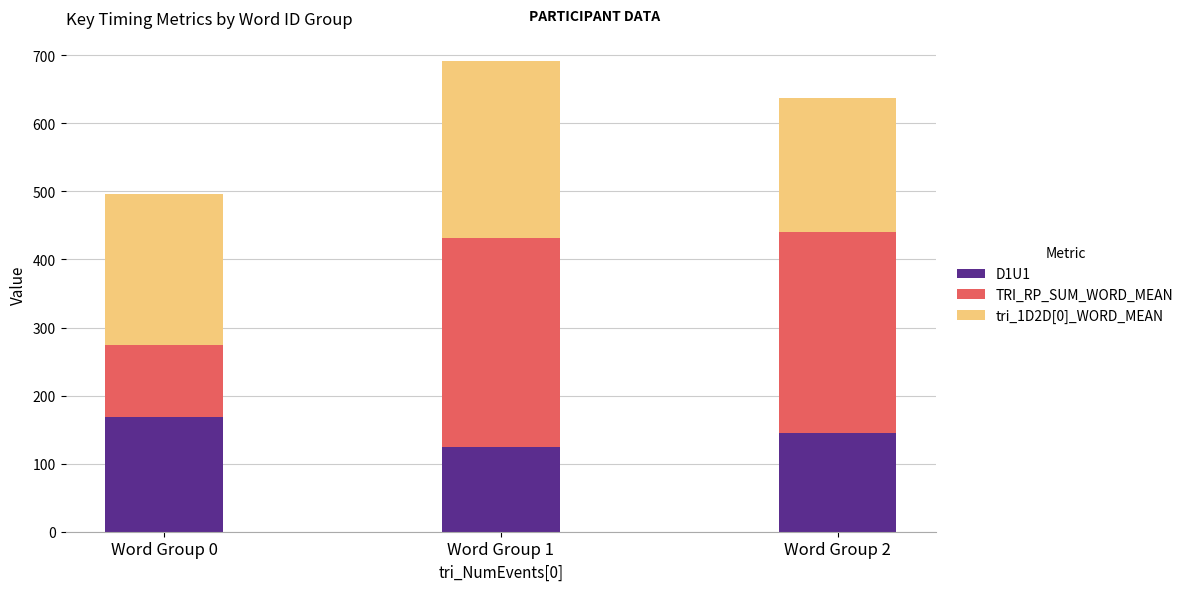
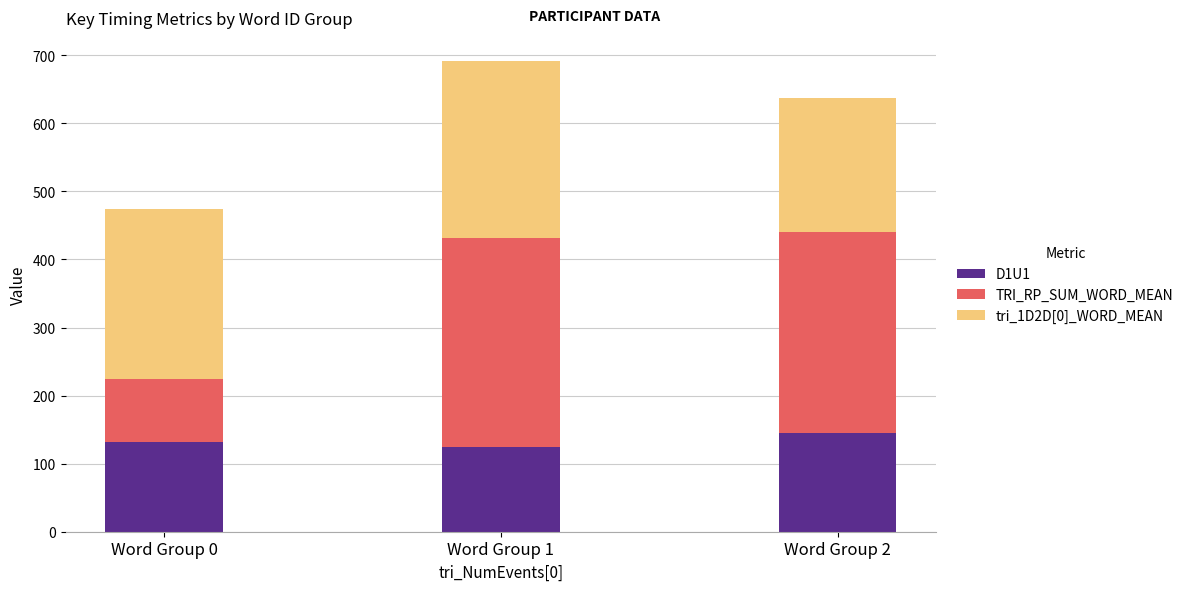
  {
    "D1U1": {
-     "Word Group 0": 170,
+     "Word Group 0": 130,
      "Word Group 1": 130,
      "Word Group 2": 140
    },
    "TRI_RP_SUM_WORD_MEAN": {
-     "Word Group 0": 110,
+     "Word Group 0": 90,
      "Word Group 1": 310,
      "Word Group 2": 300
    },
    "tri_1D2D[0]_WORD_MEAN": {
-     "Word Group 0": 220,
+     "Word Group 0": 250,
      "Word Group 1": 260,
      "Word Group 2": 200
    }
  }
